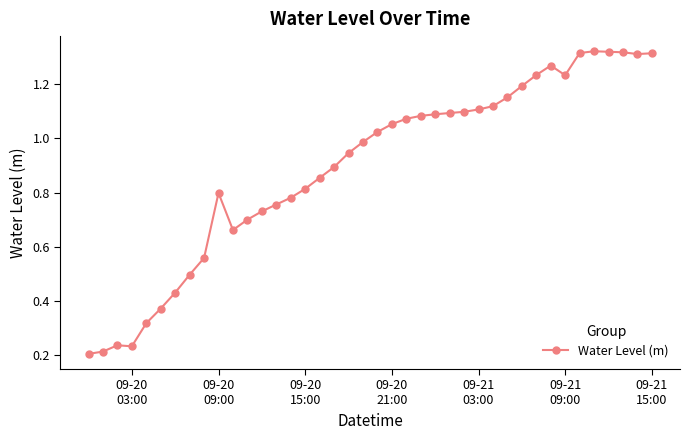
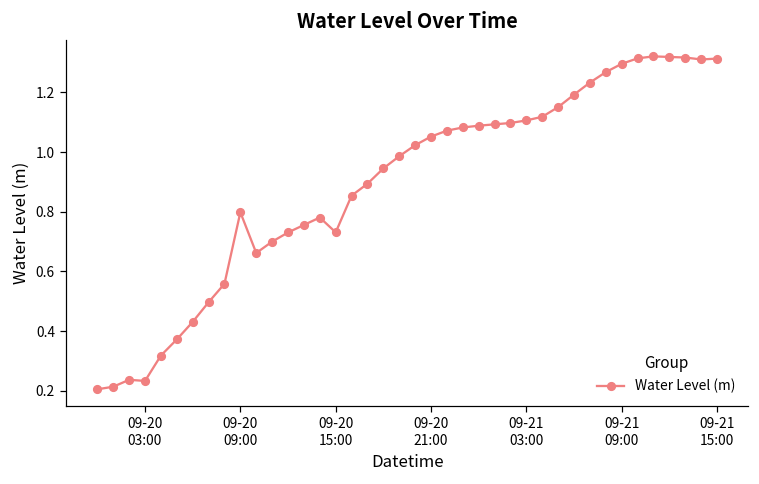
  {
    "09-20 03:00": 0.23,
    "09-20 09:00": 0.80,
-   "09-20 15:00": 0.81,
+   "09-20 15:00": 0.73,
    "09-20 21:00": 1.05,
    "09-21 03:00": 1.11,
-   "09-21 09:00": 1.23,
+   "09-21 09:00": 1.30,
    "09-21 15:00": 1.31
  }
